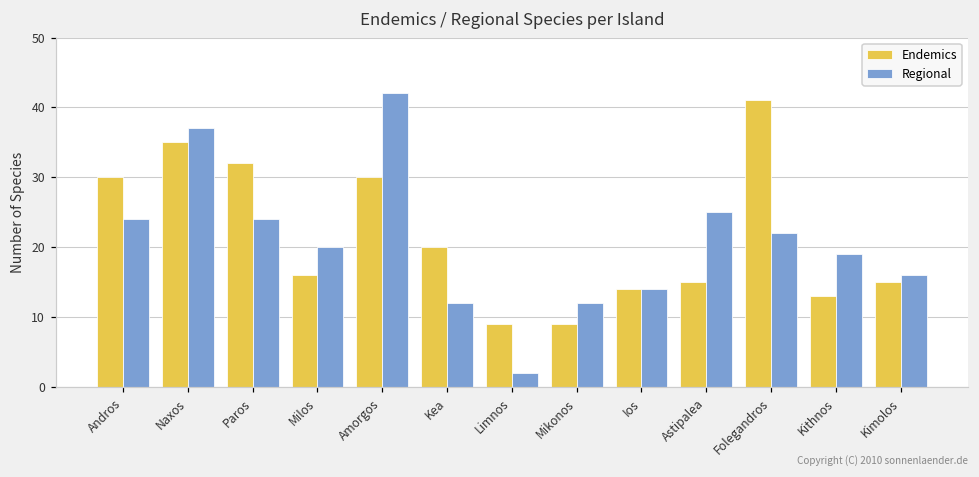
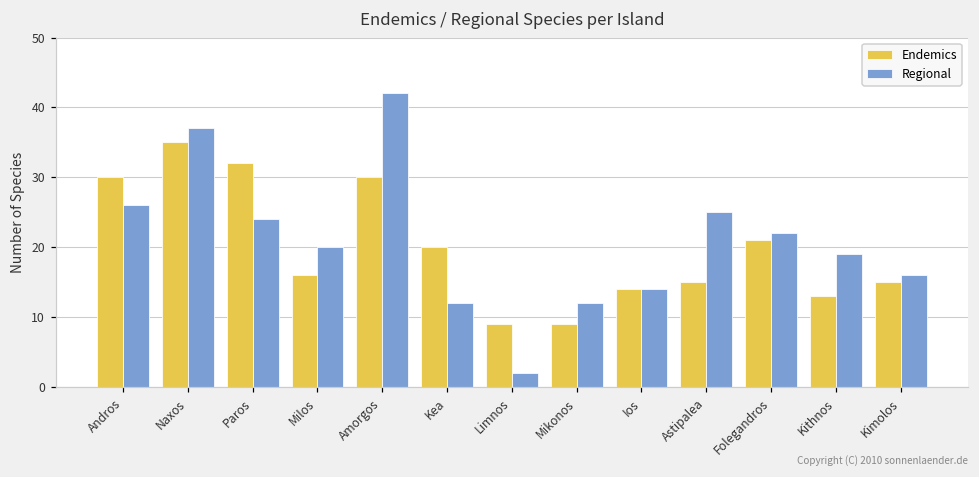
  {
    "Endemics": {
      "Andros": 30,
      "Naxos": 35,
      "Paros": 32,
      "Milos": 16,
      "Amorgos": 30,
      "Kea": 20,
      "Limnos": 9,
      "Mikonos": 9,
      "Ios": 14,
      "Astipalea": 15,
-     "Folegandros": 41,
+     "Folegandros": 21,
      "Kithnos": 13,
      "Kimolos": 15
    },
    "Regional": {
-     "Andros": 24,
+     "Andros": 26,
      "Naxos": 37,
      "Paros": 24,
      "Milos": 20,
      "Amorgos": 42,
      "Kea": 12,
      "Limnos": 2,
      "Mikonos": 12,
      "Ios": 14,
      "Astipalea": 25,
      "Folegandros": 22,
      "Kithnos": 19,
      "Kimolos": 16
    }
  }
